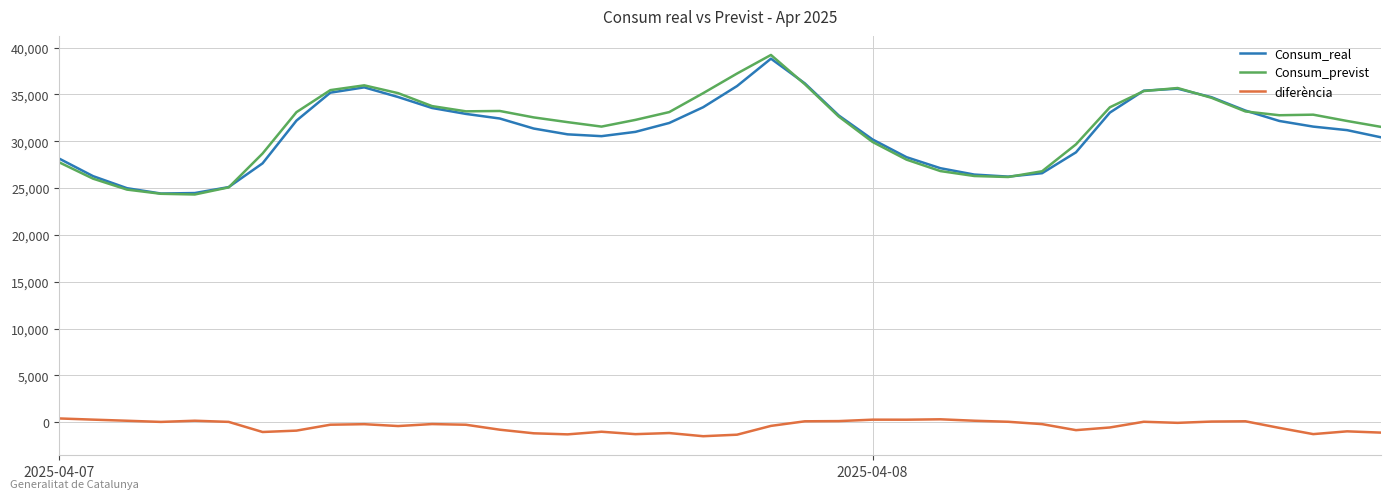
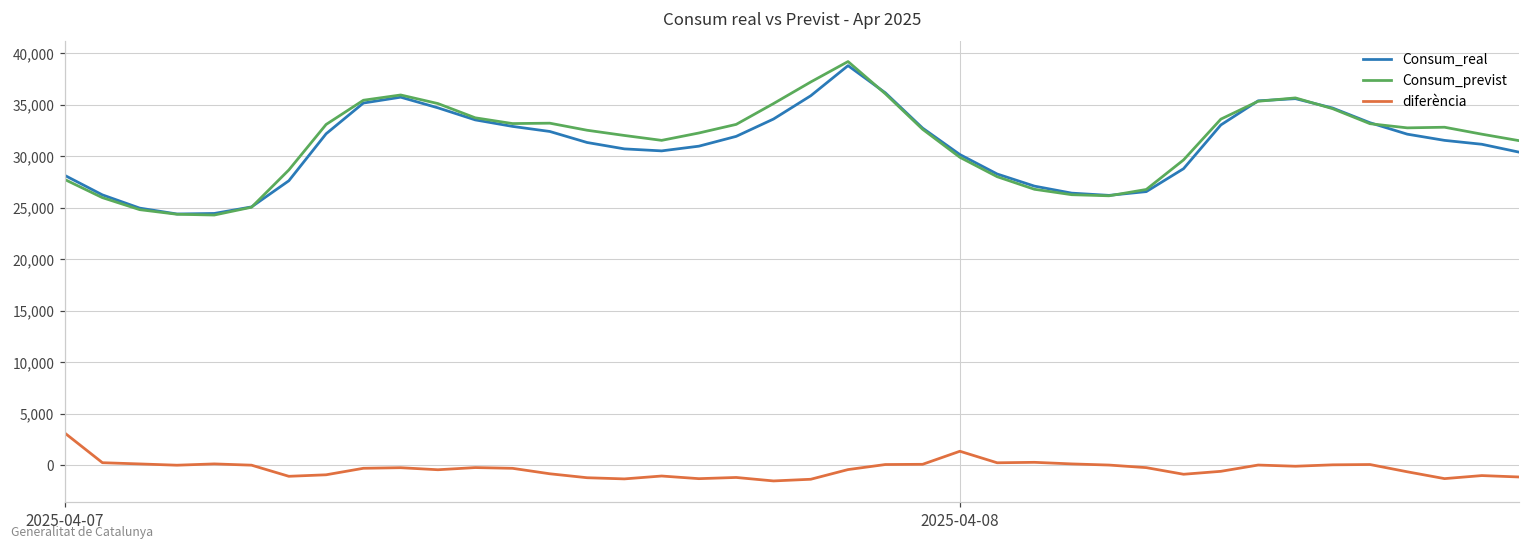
  {
    "Consum_real": {
      "2025-04-07": "28,000"
    },
    "Consum_previst": {
      "2025-04-07": "28,000"
    },
    "diferència": {
-     "2025-04-07": "0",
-     "2025-04-08": "0"
+     "2025-04-07": "3,000",
+     "2025-04-08": "1,000"
    }
  }
